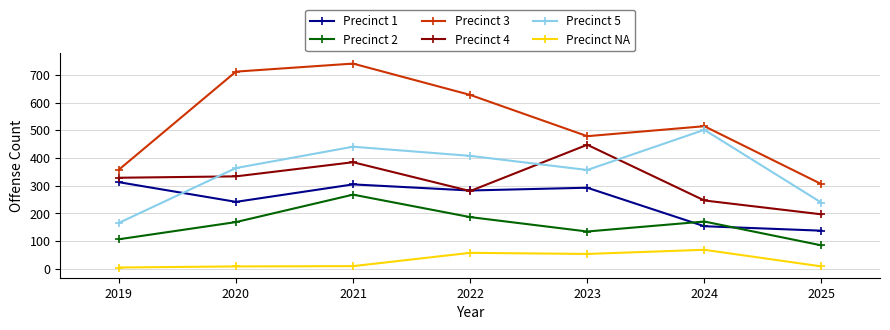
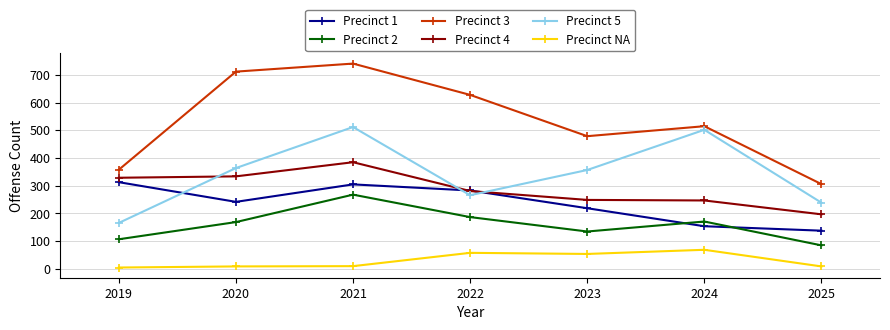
  {
    "Precinct 1": {
      "2019": 310,
      "2020": 240,
      "2021": 310,
-     "2023": 290,
+     "2023": 220,
      "2024": 150,
      "2025": 140
    },
    "Precinct 2": {
      "2019": 110,
      "2020": 170,
      "2021": 270,
      "2022": 190,
      "2023": 140,
      "2024": 170,
      "2025": 90
    },
    "Precinct 3": {
      "2019": 360,
      "2020": 710,
      "2021": 740,
      "2022": 630,
      "2023": 480,
      "2024": 520,
      "2025": 310
    },
    "Precinct 4": {
      "2019": 330,
      "2020": 330,
      "2021": 390,
-     "2023": 450,
+     "2023": 250,
      "2024": 250,
      "2025": 200
    },
    "Precinct 5": {
      "2019": 170,
      "2020": 360,
-     "2021": 440,
-     "2022": 410,
+     "2021": 510,
+     "2022": 270,
      "2023": 360,
      "2024": 500,
      "2025": 240
    },
    "Precinct NA": {
      "2019": 10,
      "2020": 10,
      "2021": 10,
      "2022": 60,
      "2023": 50,
      "2024": 70,
      "2025": 10
    }
  }
